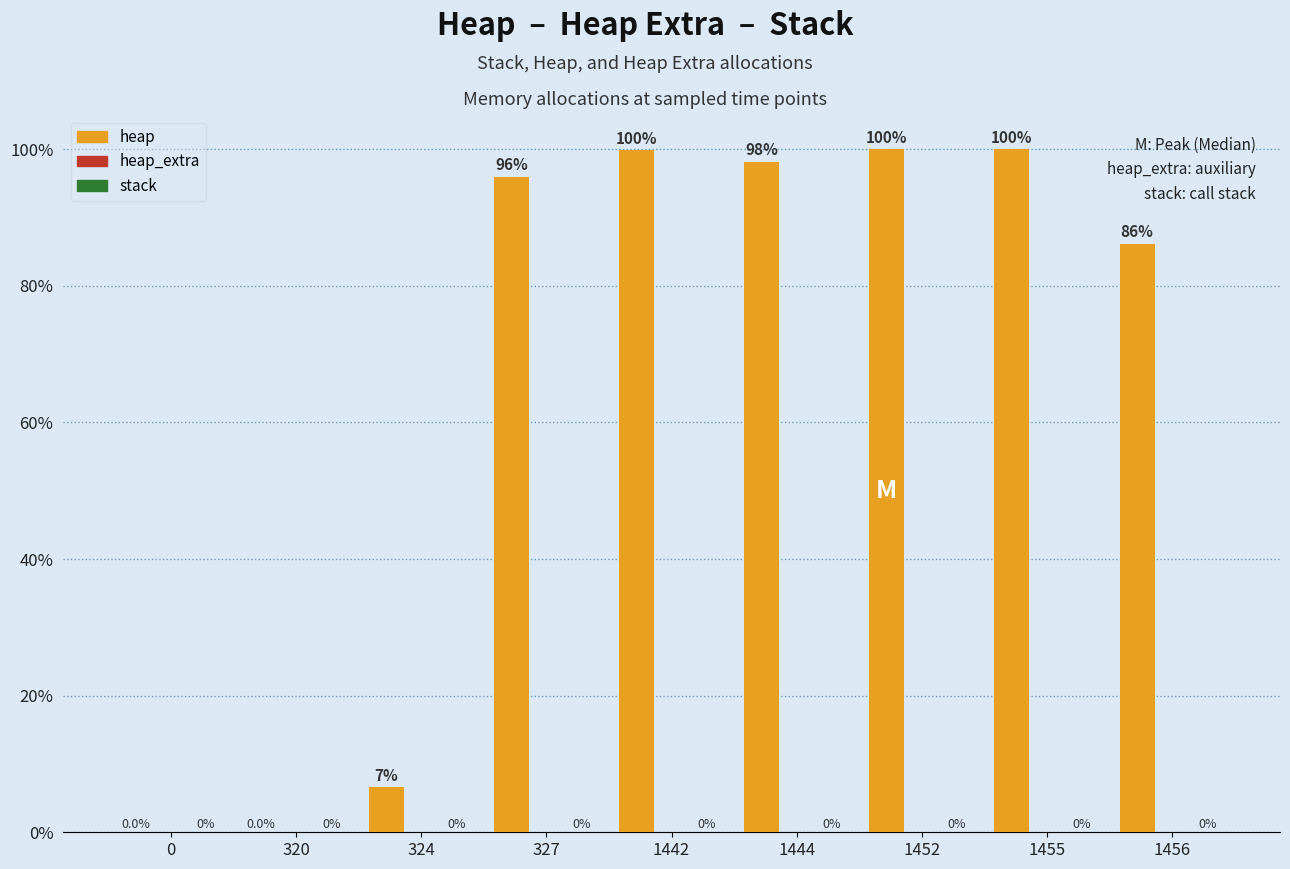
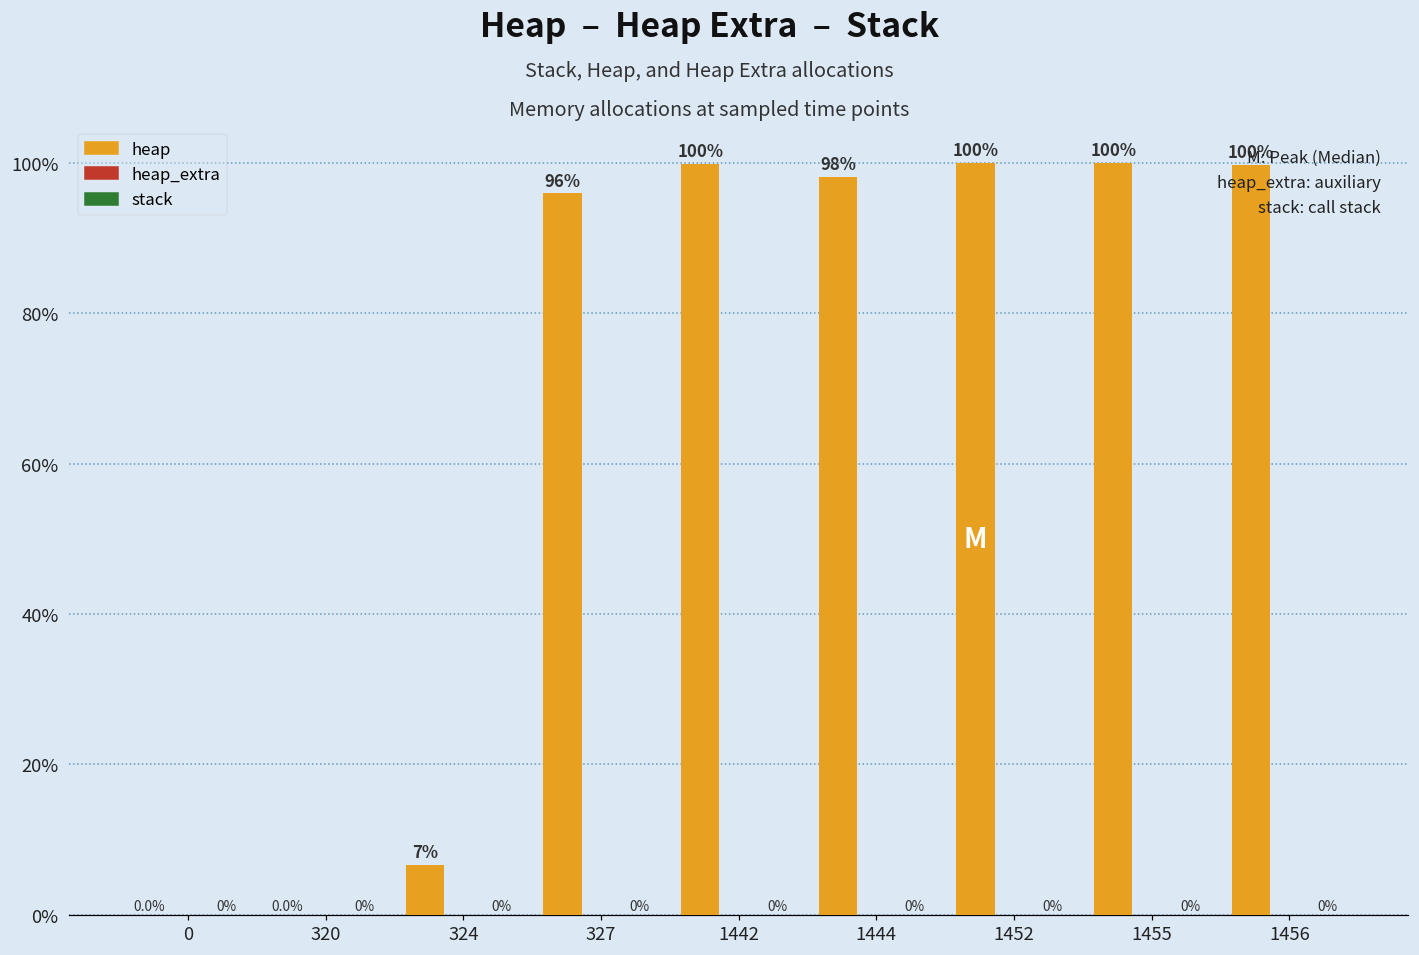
  {
    "heap": {
      "0": "0.0%",
      "320": "0.0%",
      "324": "7%",
      "327": "96%",
      "1442": "100%",
      "1444": "98%",
      "1452": "100%",
      "1455": "100%",
-     "1456": "86%"
+     "1456": "100%"
    },
    "stack": {
      "0": "0%",
      "320": "0%",
      "324": "0%",
      "327": "0%",
      "1442": "0%",
      "1444": "0%",
      "1452": "0%",
      "1455": "0%",
      "1456": "0%"
    }
  }
